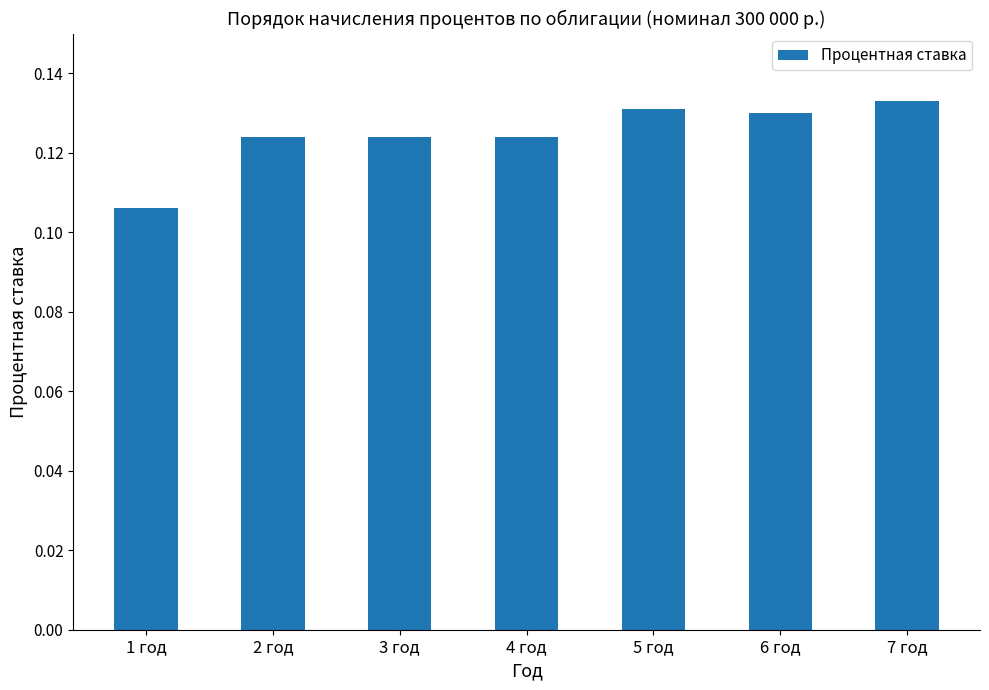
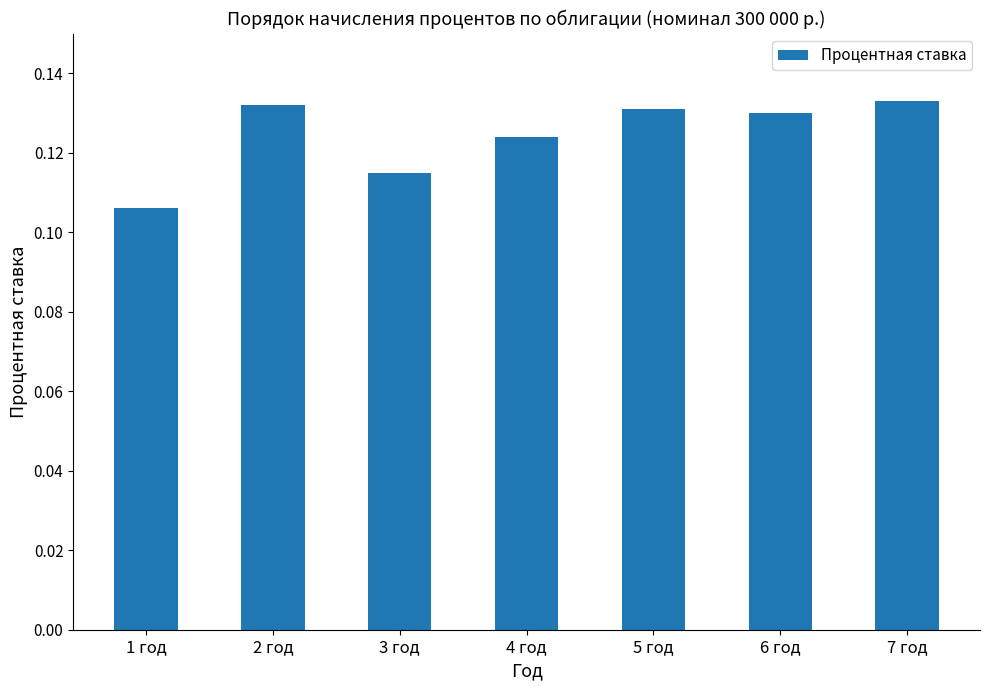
  {
    "1 год": 0.106,
-   "2 год": 0.124,
-   "3 год": 0.124,
+   "2 год": 0.132,
+   "3 год": 0.115,
    "4 год": 0.124,
    "5 год": 0.131,
    "6 год": 0.130,
    "7 год": 0.133
  }
